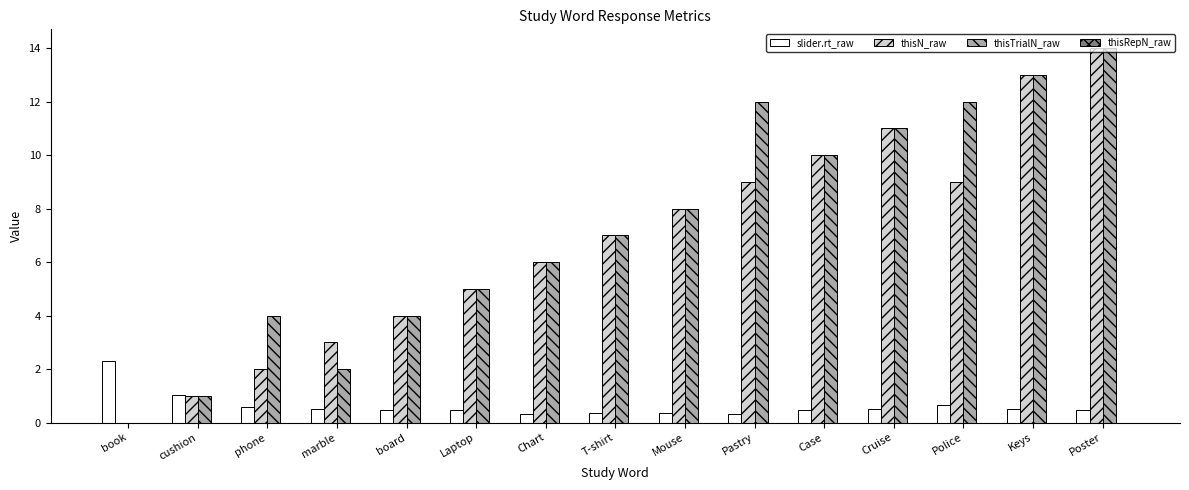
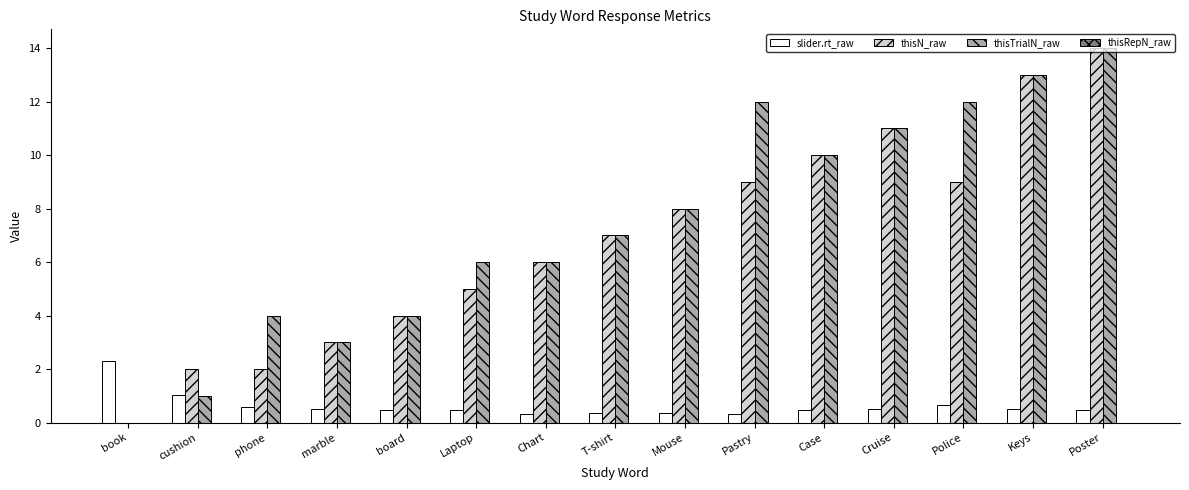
  {
    "slider.rt_raw": {
      "book": 2.3,
      "cushion": 1,
      "phone": 0.6,
      "marble": 0.5,
      "board": 0.5,
      "Laptop": 0.5,
      "Chart": 0.3,
      "T-shirt": 0.3,
      "Mouse": 0.4,
      "Pastry": 0.3,
      "Case": 0.5,
      "Cruise": 0.5,
      "Police": 0.7,
      "Keys": 0.5,
      "Poster": 0.5
    },
    "thisN_raw": {
      "book": 0,
-     "cushion": 1,
+     "cushion": 2,
      "phone": 2,
      "marble": 3,
      "board": 4,
      "Laptop": 5,
      "Chart": 6,
      "T-shirt": 7,
      "Mouse": 8,
      "Pastry": 9,
      "Case": 10,
      "Cruise": 11,
      "Police": 9,
      "Keys": 13
    },
    "thisTrialN_raw": {
      "book": 0,
      "cushion": 1,
      "phone": 4,
-     "marble": 2,
+     "marble": 3,
      "board": 4,
-     "Laptop": 5,
+     "Laptop": 6,
      "Chart": 6,
      "T-shirt": 7,
      "Mouse": 8,
      "Pastry": 12,
      "Case": 10,
      "Cruise": 11,
      "Police": 12,
      "Keys": 13
    },
    "thisRepN_raw": {
      "book": 0,
      "cushion": 0,
      "phone": 0,
      "marble": 0,
      "board": 0,
      "Laptop": 0,
      "Chart": 0,
      "T-shirt": 0,
      "Mouse": 0,
      "Pastry": 0,
      "Case": 0,
      "Cruise": 0,
      "Police": 0,
      "Keys": 0,
      "Poster": 0
    }
  }
